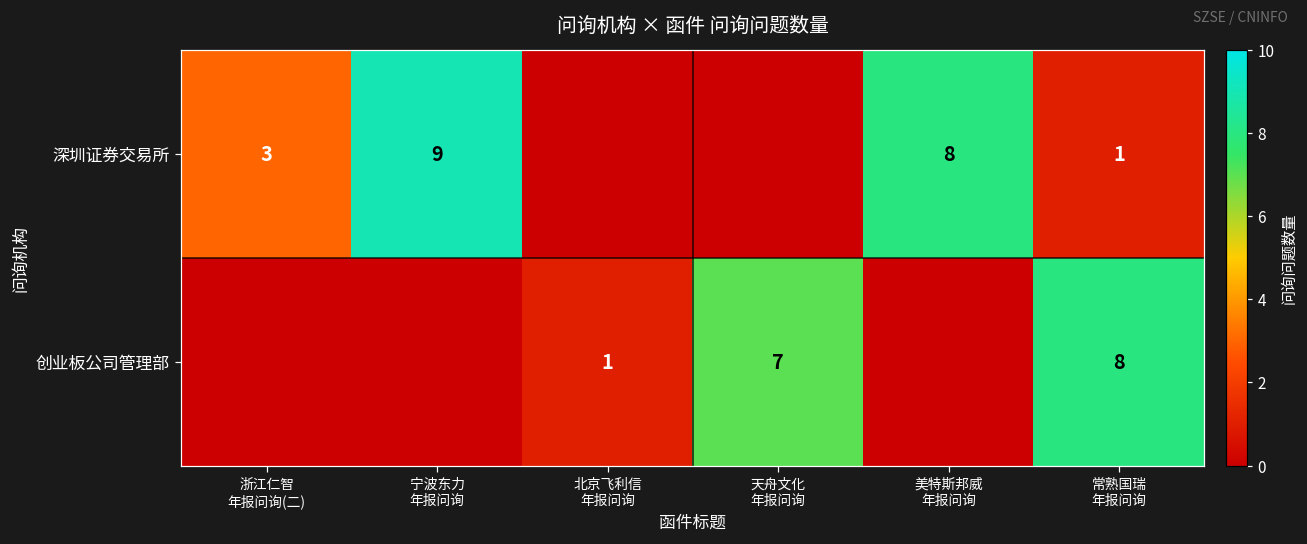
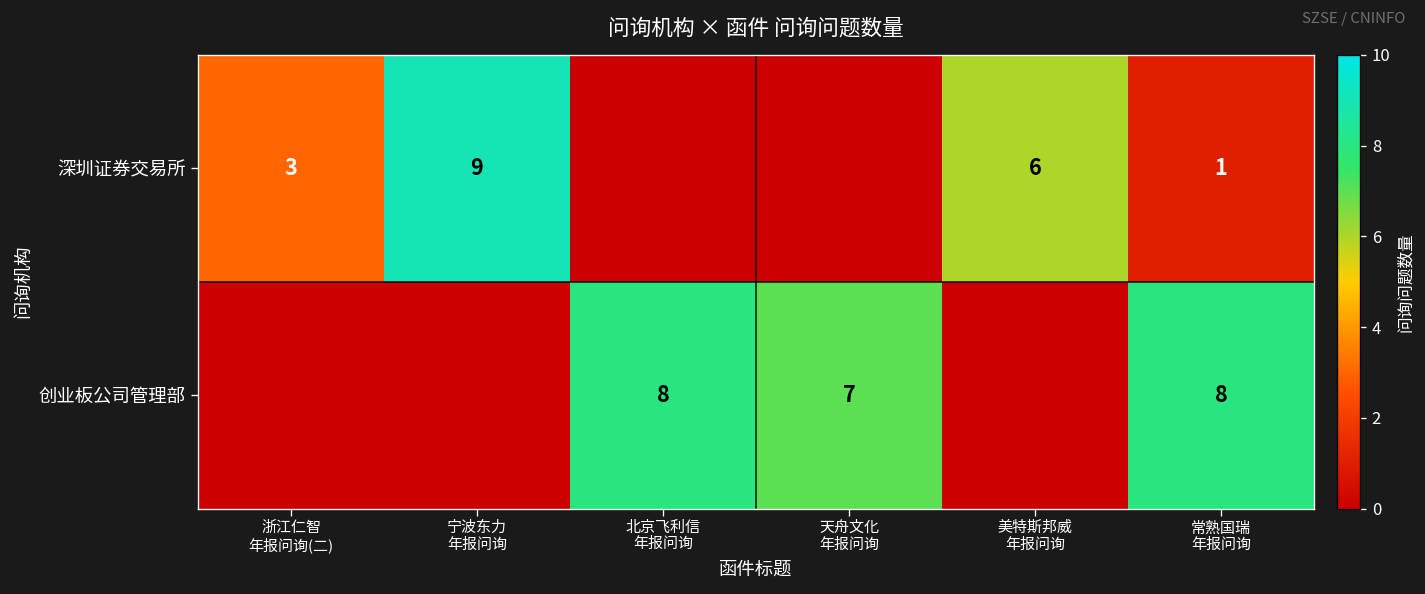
  {
    "深圳证券交易所": {
      "浙江仁智 年报问询(二)": 3,
      "宁波东力 年报问询": 9,
-     "美特斯邦威 年报问询": 8,
+     "美特斯邦威 年报问询": 6,
      "常熟国瑞 年报问询": 1
    },
    "创业板公司管理部": {
-     "北京飞利信 年报问询": 1,
+     "北京飞利信 年报问询": 8,
      "天舟文化 年报问询": 7,
      "常熟国瑞 年报问询": 8
    }
  }
